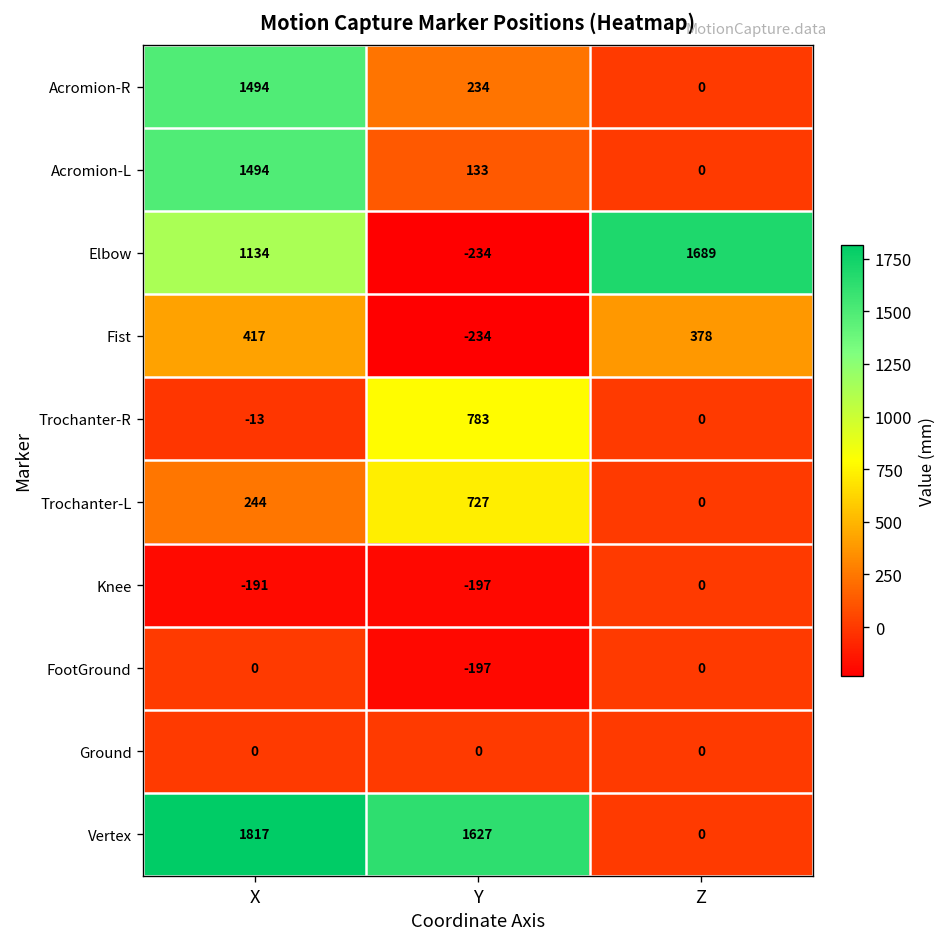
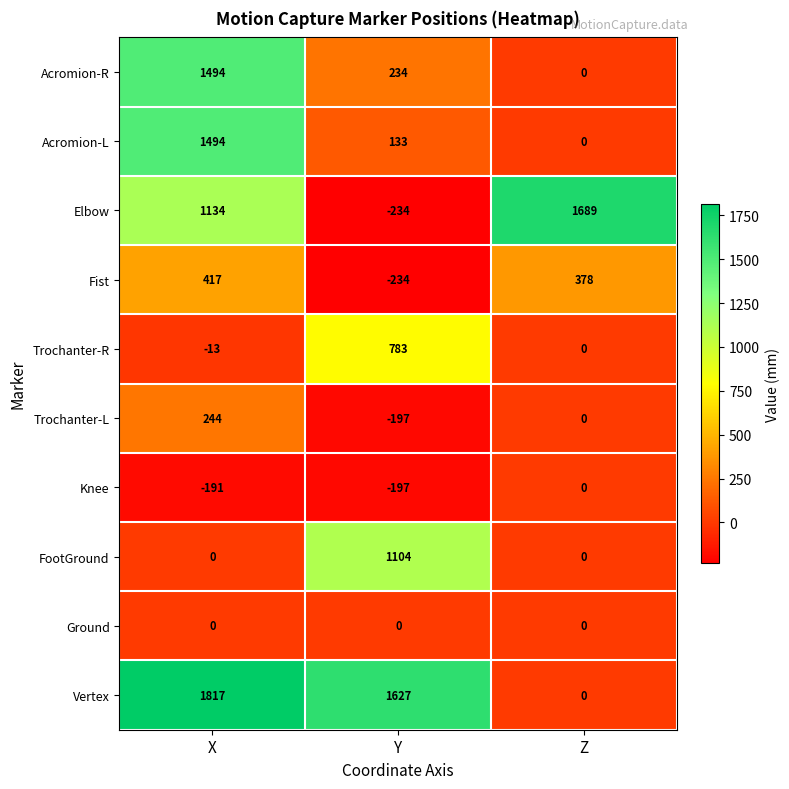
  {
    "Acromion-R": {
      "X": 1494,
      "Y": 234,
      "Z": 0
    },
    "Acromion-L": {
      "X": 1494,
      "Y": 133,
      "Z": 0
    },
    "Elbow": {
      "X": 1134,
      "Y": -234,
      "Z": 1689
    },
    "Fist": {
      "X": 417,
      "Y": -234,
      "Z": 378
    },
    "Trochanter-R": {
      "X": -13,
      "Y": 783,
      "Z": 0
    },
    "Trochanter-L": {
      "X": 244,
-     "Y": 727,
+     "Y": -197,
      "Z": 0
    },
    "Knee": {
      "X": -191,
      "Y": -197,
      "Z": 0
    },
    "FootGround": {
      "X": 0,
-     "Y": -197,
+     "Y": 1104,
      "Z": 0
    },
    "Ground": {
      "X": 0,
      "Y": 0,
      "Z": 0
    },
    "Vertex": {
      "X": 1817,
      "Y": 1627,
      "Z": 0
    }
  }
